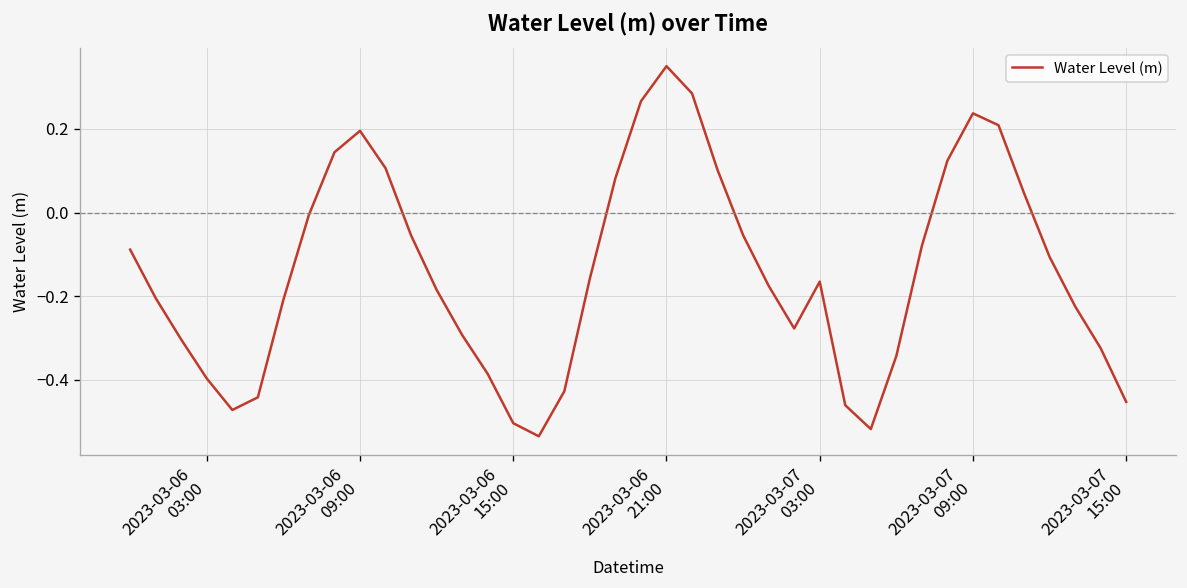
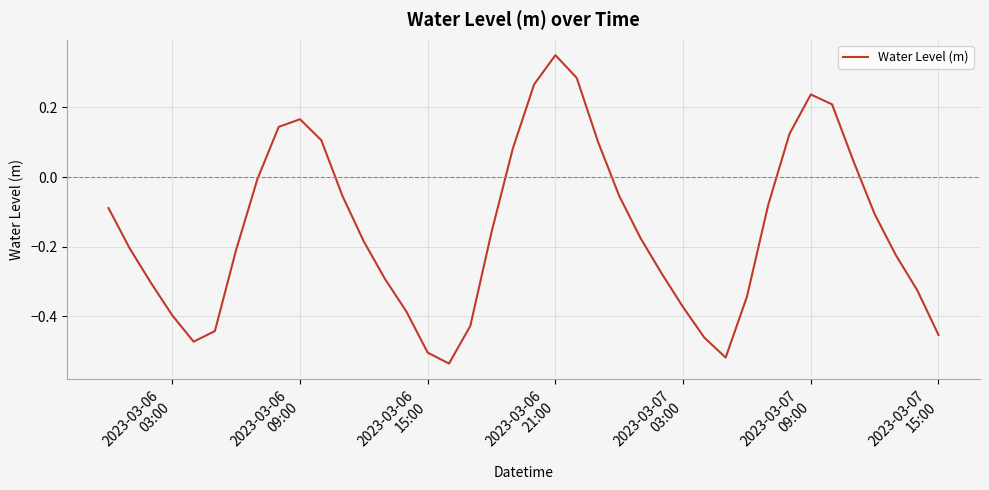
  {
    "2023-03-06 03:00": -0.40,
-   "2023-03-06 09:00": 0.20,
+   "2023-03-06 09:00": 0.17,
    "2023-03-06 15:00": -0.50,
    "2023-03-06 21:00": 0.35,
-   "2023-03-07 03:00": -0.17,
+   "2023-03-07 03:00": -0.37,
    "2023-03-07 09:00": 0.24,
    "2023-03-07 15:00": -0.45
  }
